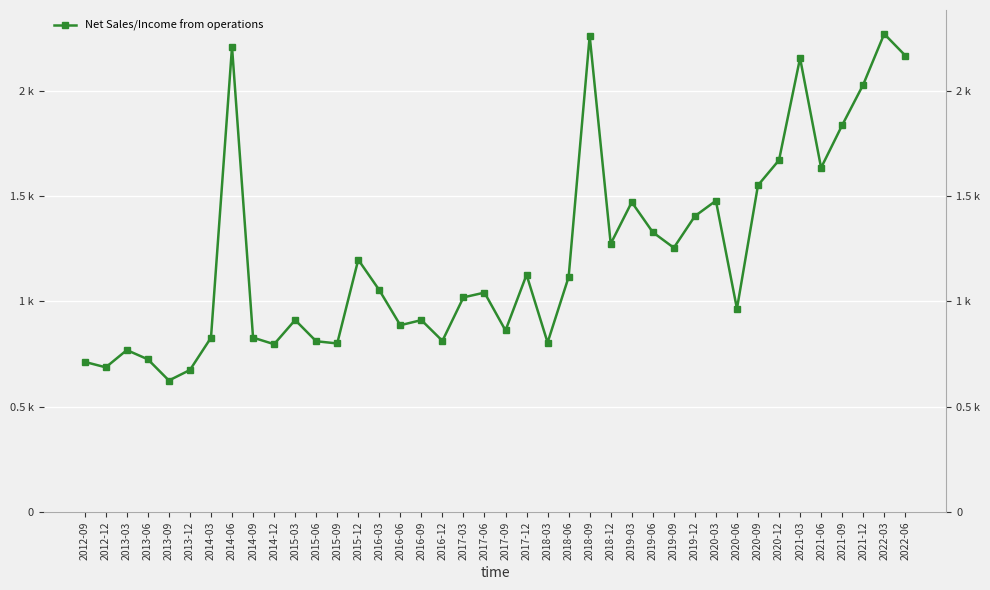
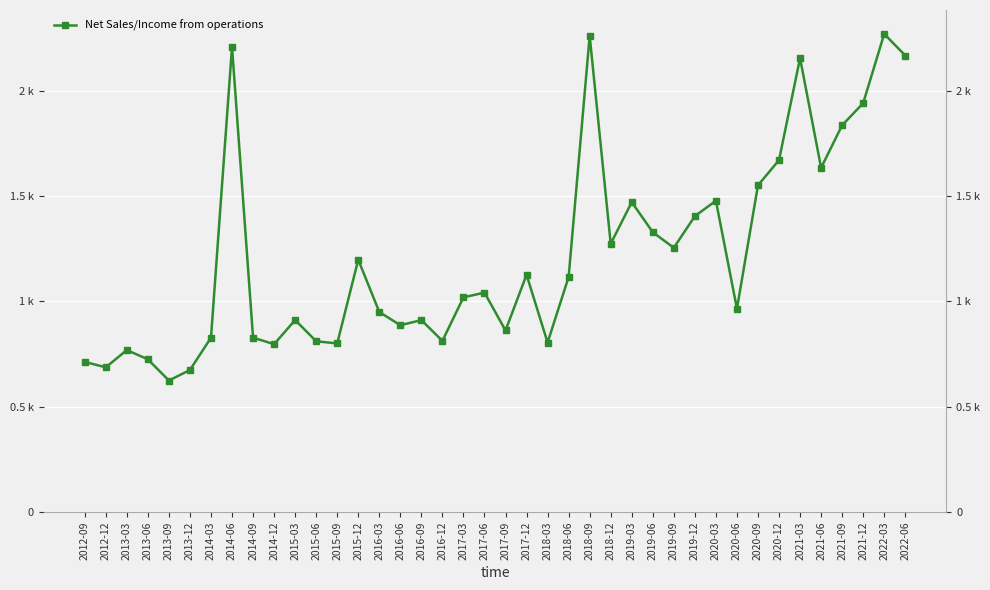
  {
    "2012-09": 710,
    "2012-12": 690,
    "2013-03": 770,
    "2013-06": 720,
    "2013-09": 620,
    "2013-12": 670,
    "2014-03": 830,
    "2014-06": 2210,
    "2014-09": 830,
    "2014-12": 800,
    "2015-03": 910,
    "2015-06": 810,
    "2015-09": 800,
    "2015-12": 1200,
-   "2016-03": 1050,
+   "2016-03": 950,
    "2016-06": 890,
    "2016-09": 910,
    "2016-12": 810,
    "2017-03": 1020,
    "2017-06": 1040,
    "2017-09": 860,
    "2017-12": 1130,
    "2018-03": 800,
    "2018-06": 1120,
    "2018-09": 2260,
    "2018-12": 1270,
    "2019-03": 1470,
    "2019-06": 1330,
    "2019-09": 1250,
    "2019-12": 1400,
    "2020-03": 1480,
    "2020-06": 960,
    "2020-09": 1550,
    "2020-12": 1670,
    "2021-03": 2150,
    "2021-06": 1630,
    "2021-09": 1840,
-   "2021-12": 2030,
+   "2021-12": 1940,
    "2022-03": 2270,
    "2022-06": 2170
  }
